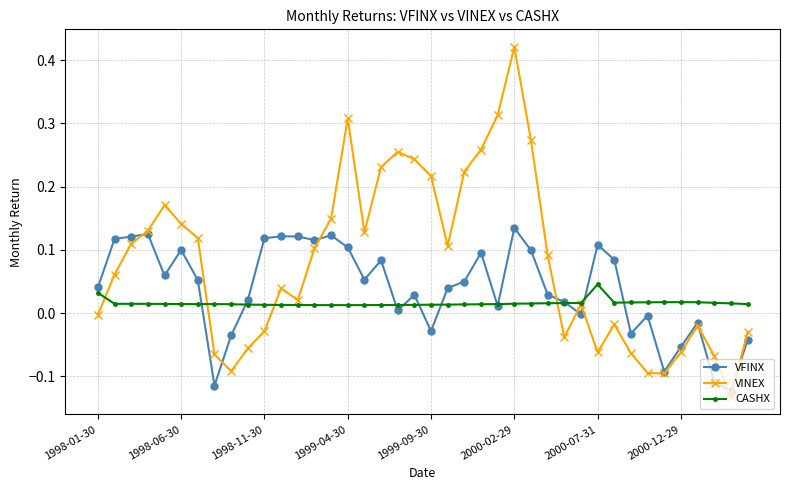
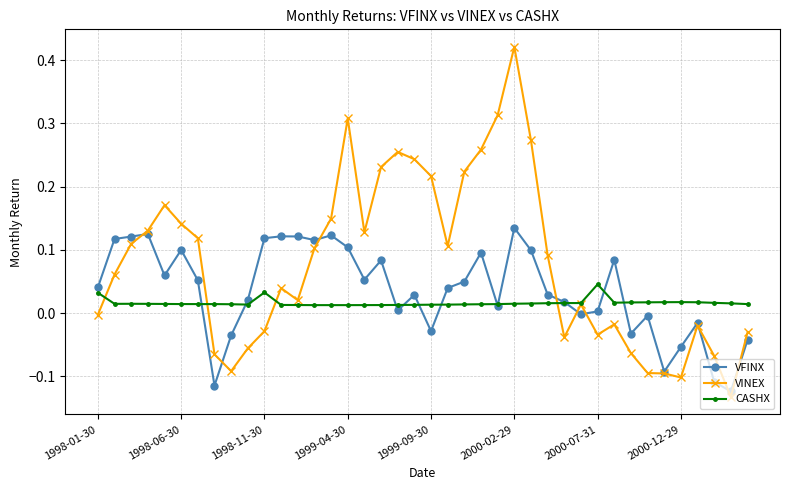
  {
    "VFINX": {
      "1998-01-30": 0.04,
      "1998-06-30": 0.10,
      "1998-11-30": 0.12,
      "1999-04-30": 0.10,
      "1999-09-30": -0.03,
      "2000-02-29": 0.13,
-     "2000-07-31": 0.11,
+     "2000-07-31": 0.00,
      "2000-12-29": -0.05
    },
    "VINEX": {
      "1998-01-30": 0.00,
      "1998-06-30": 0.14,
      "1998-11-30": -0.03,
      "1999-04-30": 0.31,
      "1999-09-30": 0.22,
      "2000-02-29": 0.42,
-     "2000-07-31": -0.06,
-     "2000-12-29": -0.06
+     "2000-07-31": -0.03,
+     "2000-12-29": -0.10
    },
    "CASHX": {
      "1998-01-30": 0.03,
      "1998-06-30": 0.01,
-     "1998-11-30": 0.01,
+     "1998-11-30": 0.03,
      "1999-04-30": 0.01,
      "1999-09-30": 0.01,
      "2000-02-29": 0.01,
      "2000-07-31": 0.05,
      "2000-12-29": 0.02
    }
  }
